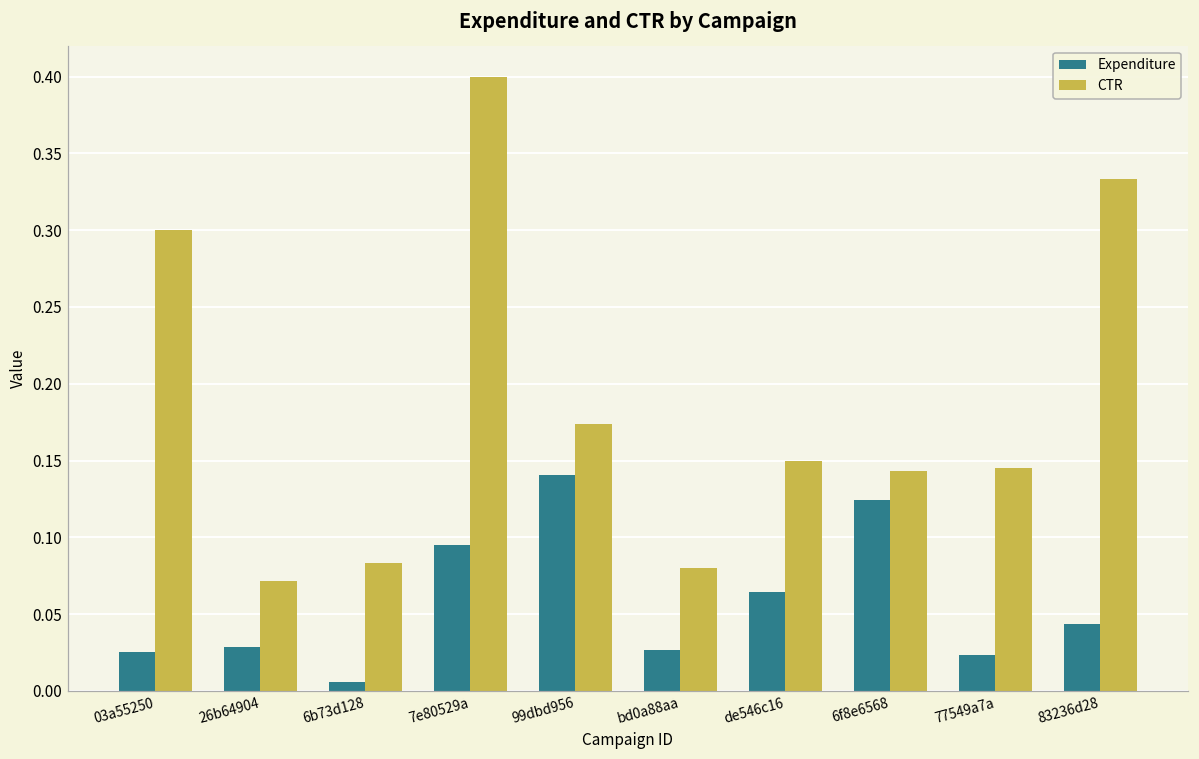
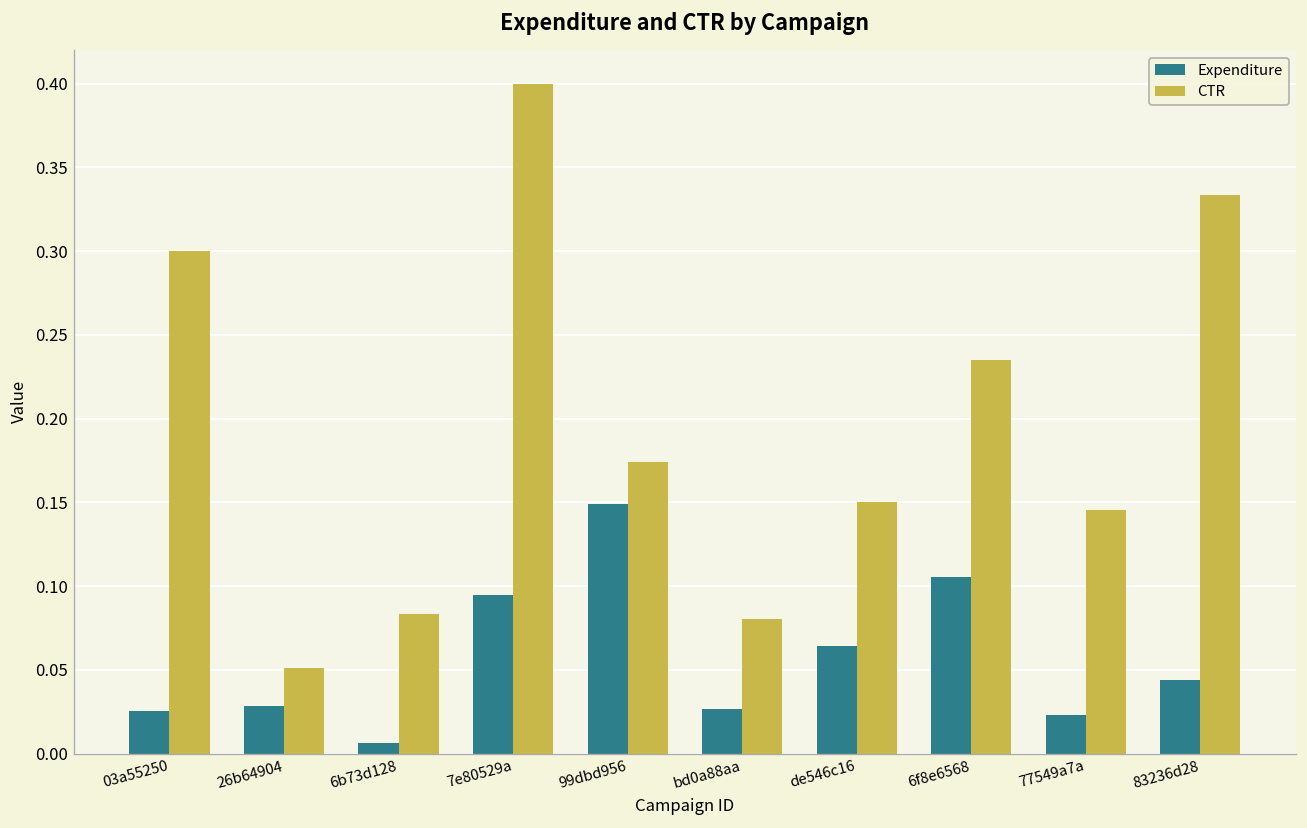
  {
    "Expenditure": {
      "03a55250": 0.026,
      "26b64904": 0.028,
      "6b73d128": 0.006,
      "7e80529a": 0.095,
-     "99dbd956": 0.141,
+     "99dbd956": 0.149,
      "bd0a88aa": 0.027,
      "de546c16": 0.064,
-     "6f8e6568": 0.124,
+     "6f8e6568": 0.106,
      "77549a7a": 0.023,
      "83236d28": 0.044
    },
    "CTR": {
      "03a55250": 0.300,
-     "26b64904": 0.071,
+     "26b64904": 0.051,
      "6b73d128": 0.083,
      "7e80529a": 0.400,
      "99dbd956": 0.174,
      "bd0a88aa": 0.080,
      "de546c16": 0.150,
-     "6f8e6568": 0.143,
+     "6f8e6568": 0.235,
      "77549a7a": 0.145,
      "83236d28": 0.333
    }
  }
